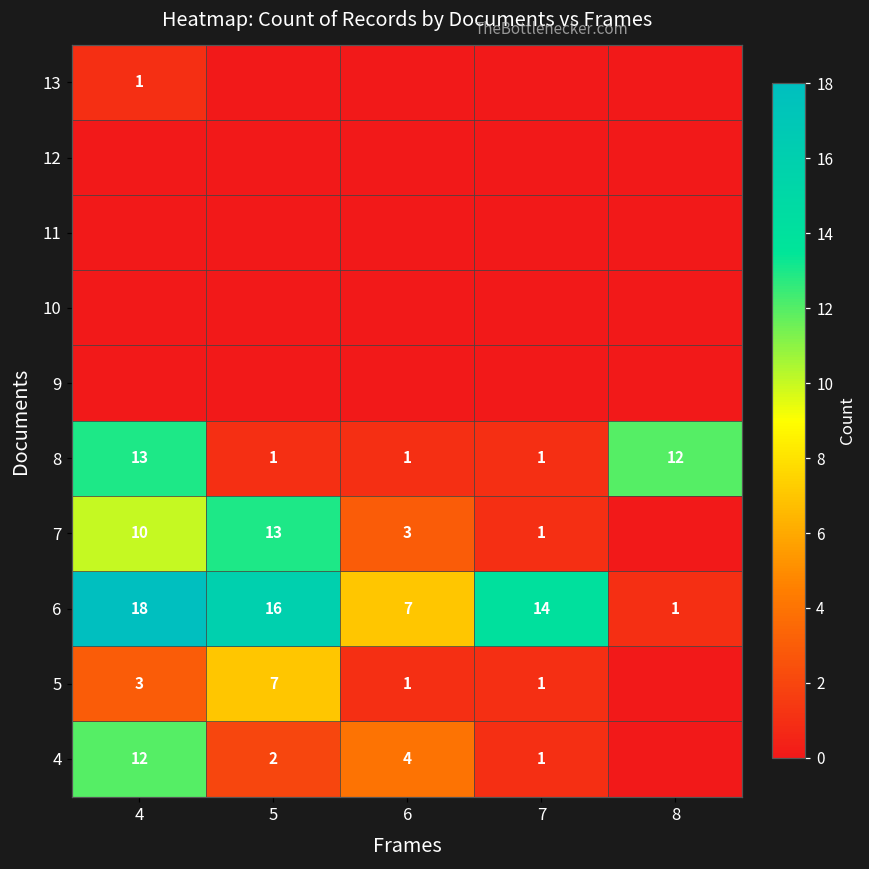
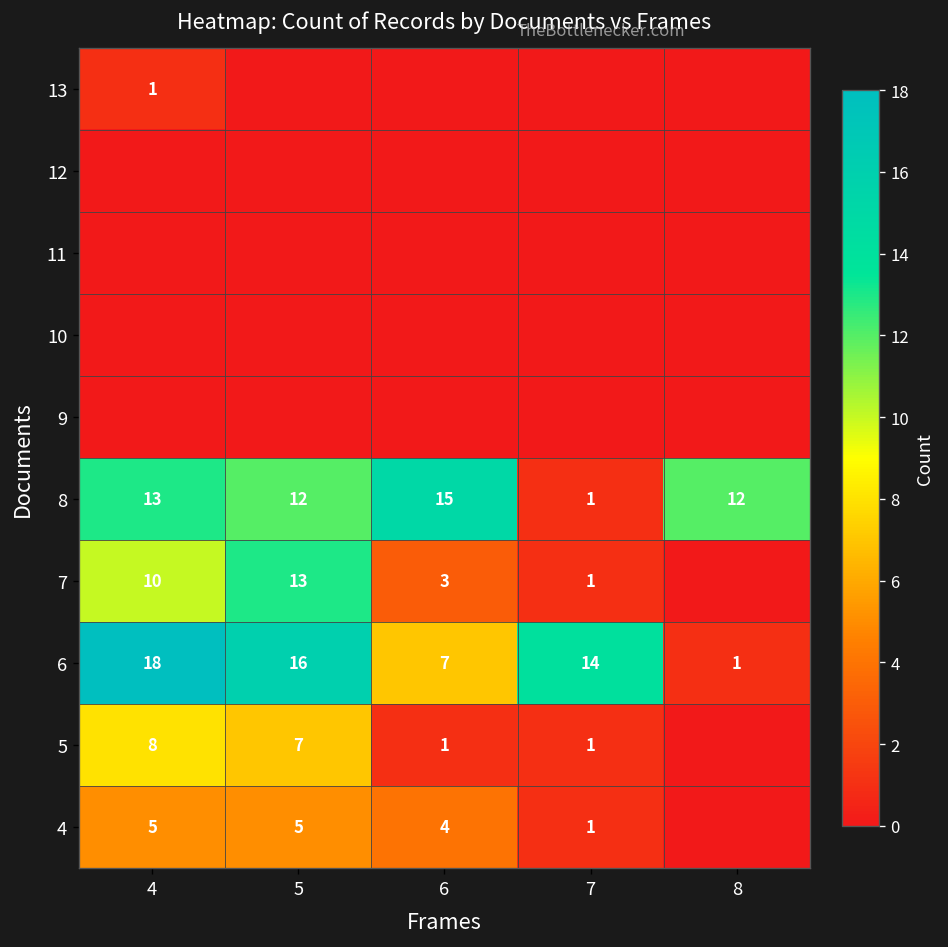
  {
    "13": {
      "4": 1
    },
    "8": {
      "4": 13,
-     "5": 1,
-     "6": 1,
+     "5": 12,
+     "6": 15,
      "7": 1,
      "8": 12
    },
    "7": {
      "4": 10,
      "5": 13,
      "6": 3,
      "7": 1
    },
    "6": {
      "4": 18,
      "5": 16,
      "6": 7,
      "7": 14,
      "8": 1
    },
    "5": {
-     "4": 3,
+     "4": 8,
      "5": 7,
      "6": 1,
      "7": 1
    },
    "4": {
-     "4": 12,
-     "5": 2,
+     "4": 5,
+     "5": 5,
      "6": 4,
      "7": 1
    }
  }
